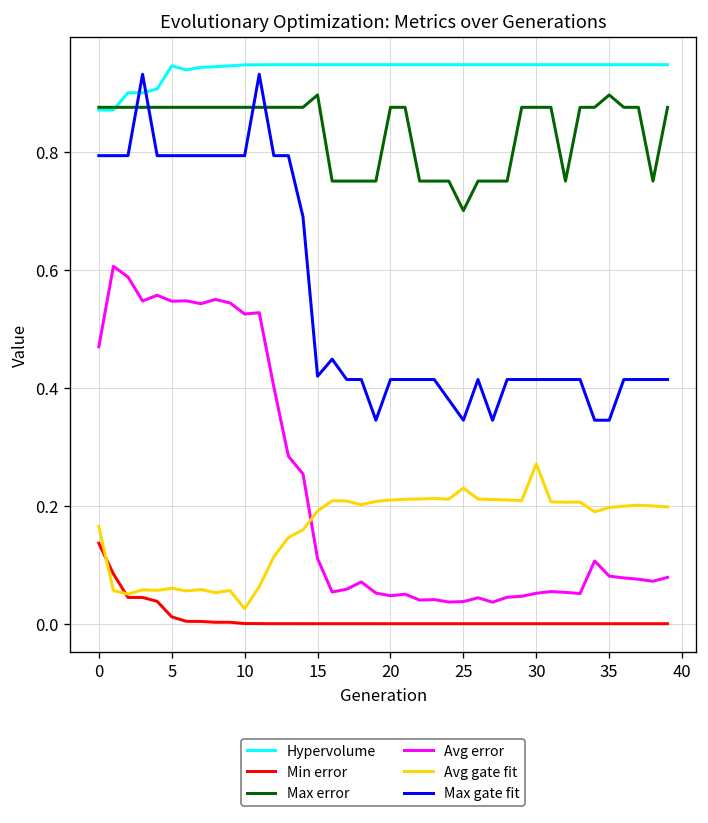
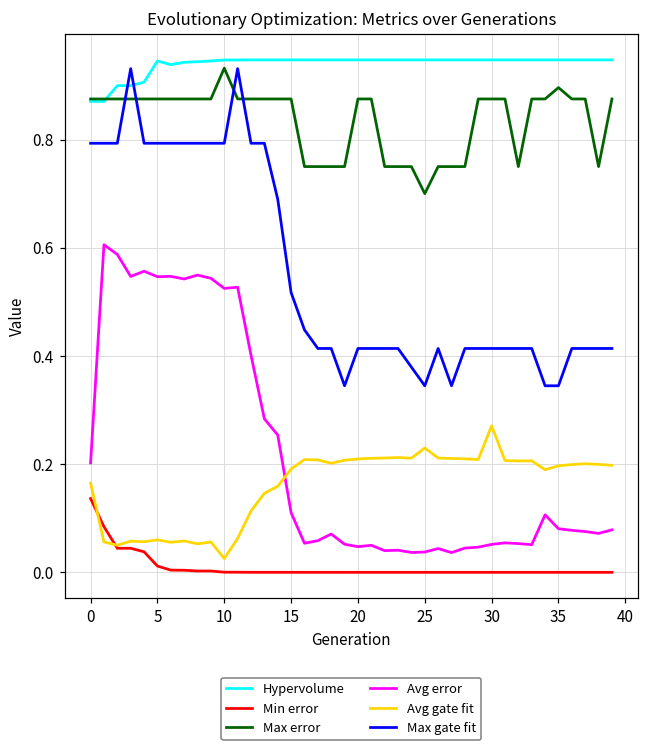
  {
    "Hypervolume": {
      "5": 0.95,
      "10": 0.95,
      "15": 0.95,
      "20": 0.95,
      "25": 0.95,
      "30": 0.95,
      "35": 0.95
    },
    "Min error": {
      "0": 0.14,
      "5": 0.01,
      "10": 0.00,
      "15": 0.00,
      "20": 0.00,
      "25": 0.00,
      "30": 0.00,
      "35": 0.00
    },
    "Max error": {
      "5": 0.88,
-     "10": 0.88,
-     "15": 0.90,
+     "10": 0.93,
+     "15": 0.88,
      "20": 0.88,
      "25": 0.70,
      "30": 0.88,
      "35": 0.90
    },
    "Avg error": {
-     "0": 0.47,
+     "0": 0.20,
      "5": 0.55,
      "10": 0.52,
      "15": 0.11,
      "20": 0.05,
      "25": 0.04,
      "30": 0.05,
      "35": 0.08
    },
    "Avg gate fit": {
      "0": 0.16,
      "5": 0.06,
      "10": 0.03,
      "15": 0.19,
      "20": 0.21,
      "25": 0.23,
      "30": 0.27,
      "35": 0.20
    },
    "Max gate fit": {
      "0": 0.79,
      "5": 0.79,
      "10": 0.79,
-     "15": 0.42,
+     "15": 0.52,
      "20": 0.41,
      "25": 0.34,
      "30": 0.41,
      "35": 0.34
    }
  }
